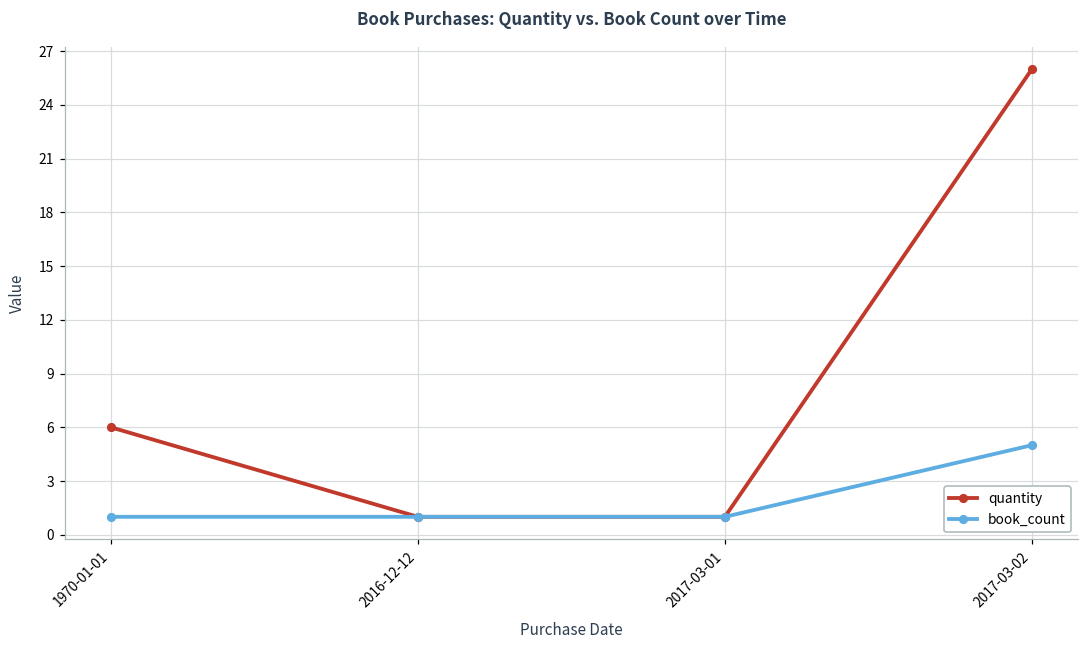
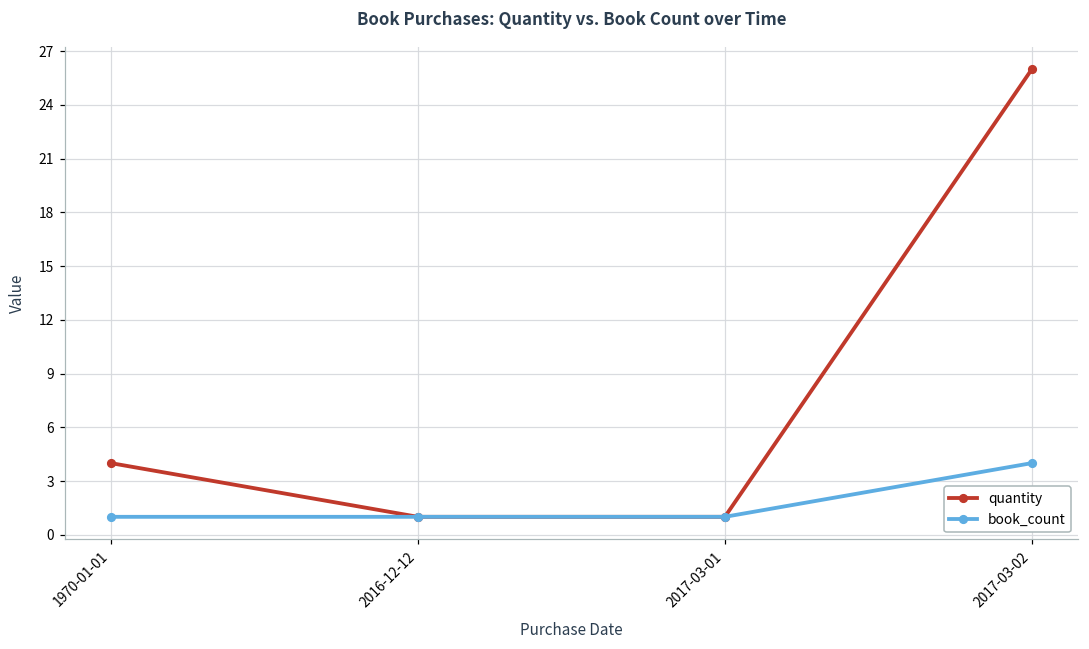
  {
    "quantity": {
-     "1970-01-01": 6,
+     "1970-01-01": 4,
      "2017-03-02": 26
    },
    "book_count": {
      "1970-01-01": 1,
-     "2017-03-02": 5
+     "2017-03-02": 4
    }
  }
